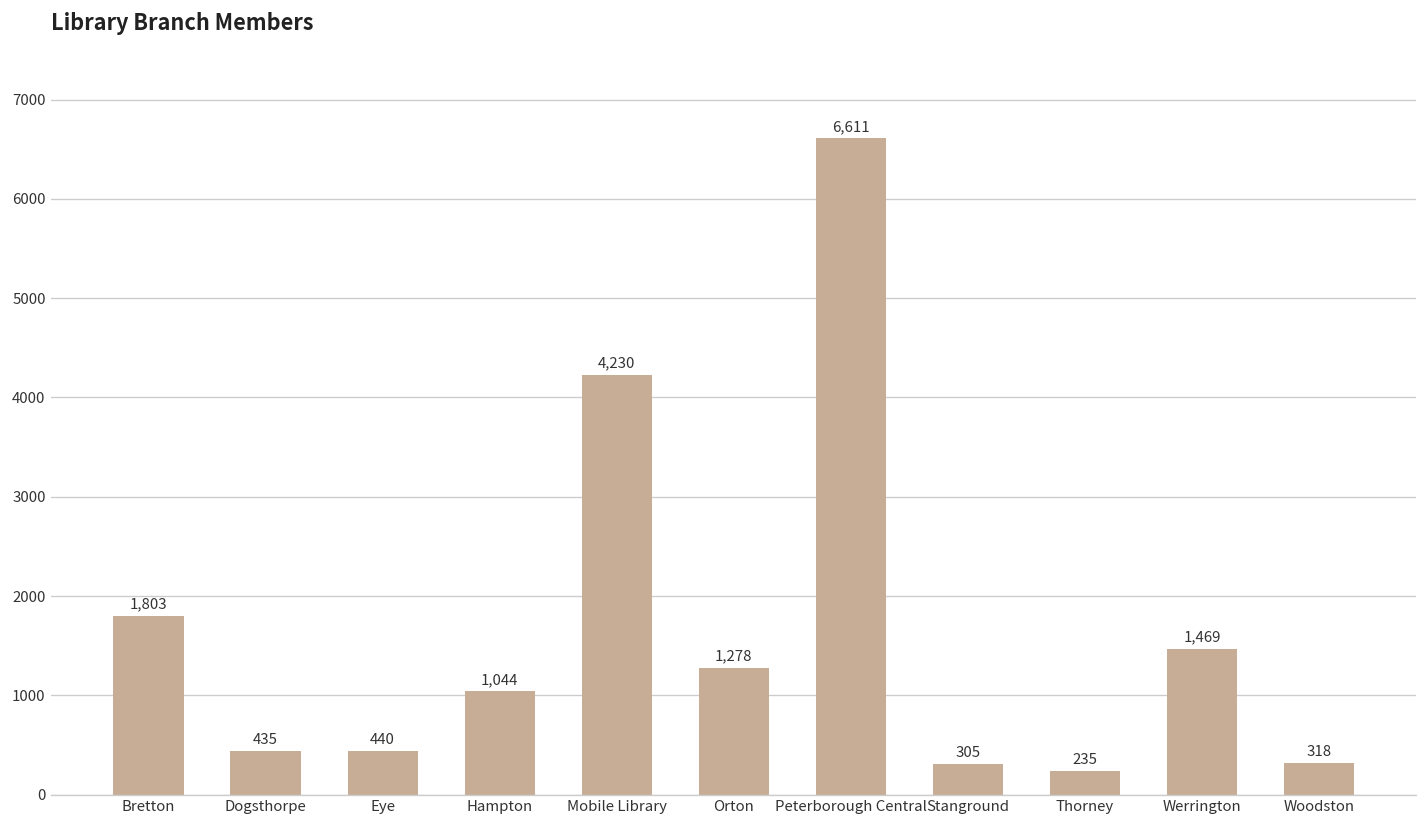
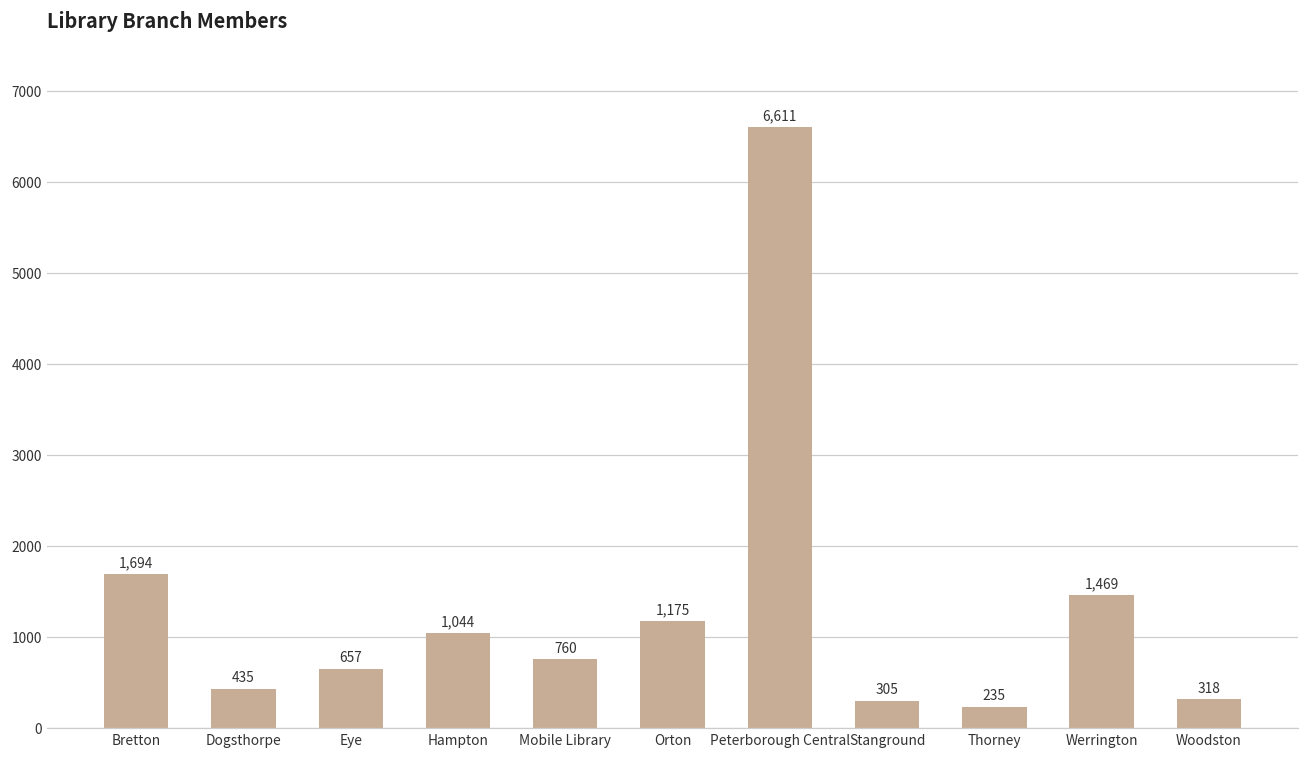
  {
-   "Bretton": "1,803",
+   "Bretton": "1,694",
    "Dogsthorpe": "435",
-   "Eye": "440",
+   "Eye": "657",
    "Hampton": "1,044",
-   "Mobile Library": "4,230",
-   "Orton": "1,278",
+   "Mobile Library": "760",
+   "Orton": "1,175",
    "Peterborough Central": "6,611",
    "Stanground": "305",
    "Thorney": "235",
    "Werrington": "1,469",
    "Woodston": "318"
  }
